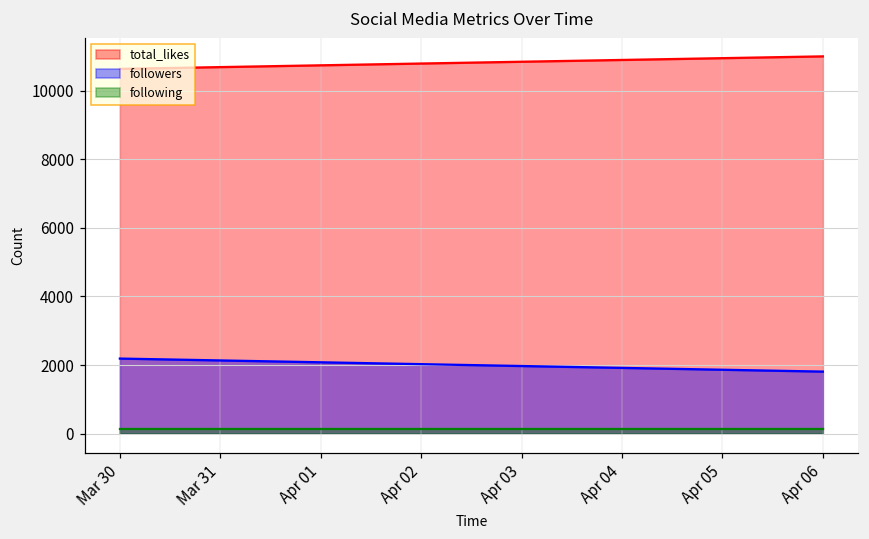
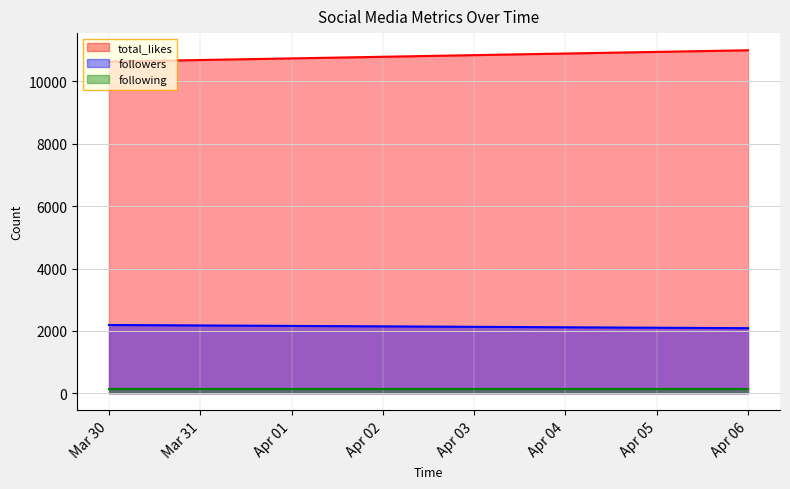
  {
    "total_likes": {
      "Apr 06": 11000
    },
    "followers": {
      "Mar 30": 2200,
-     "Apr 06": 1800
+     "Apr 06": 2100
    },
    "following": {
      "Mar 30": 100,
      "Apr 06": 100
    }
  }
